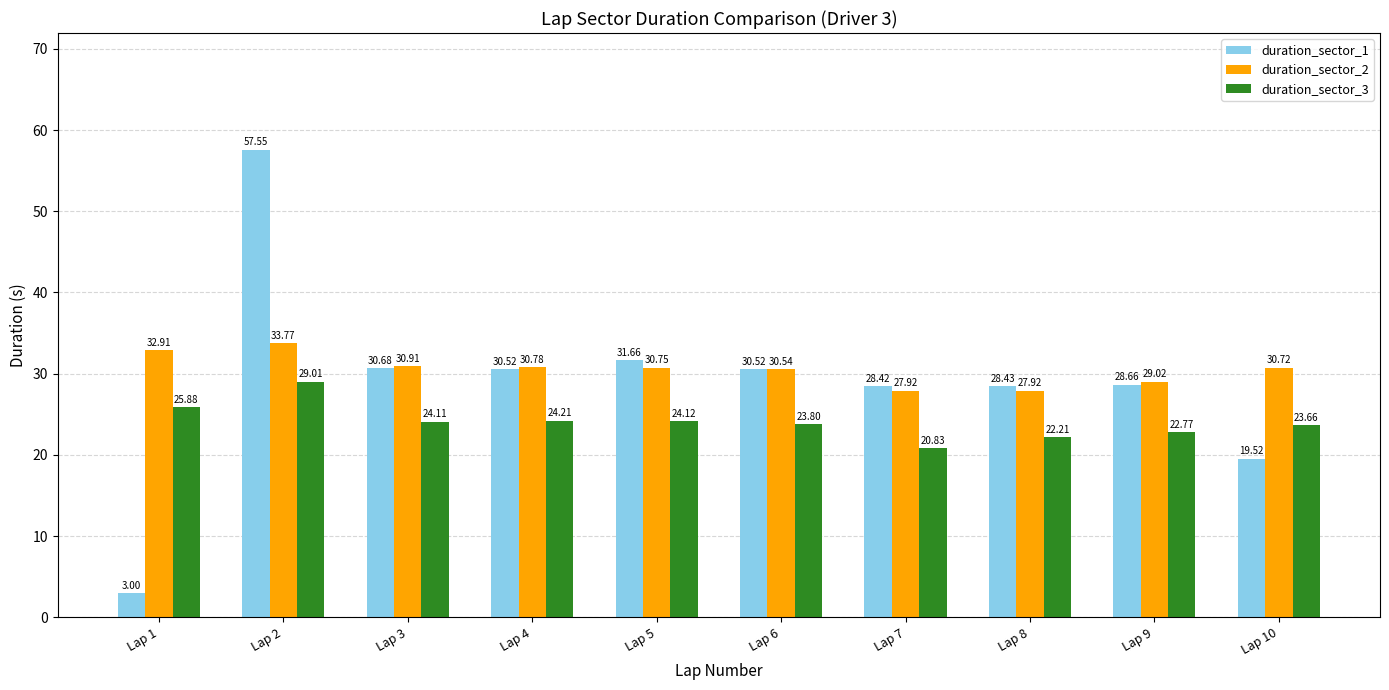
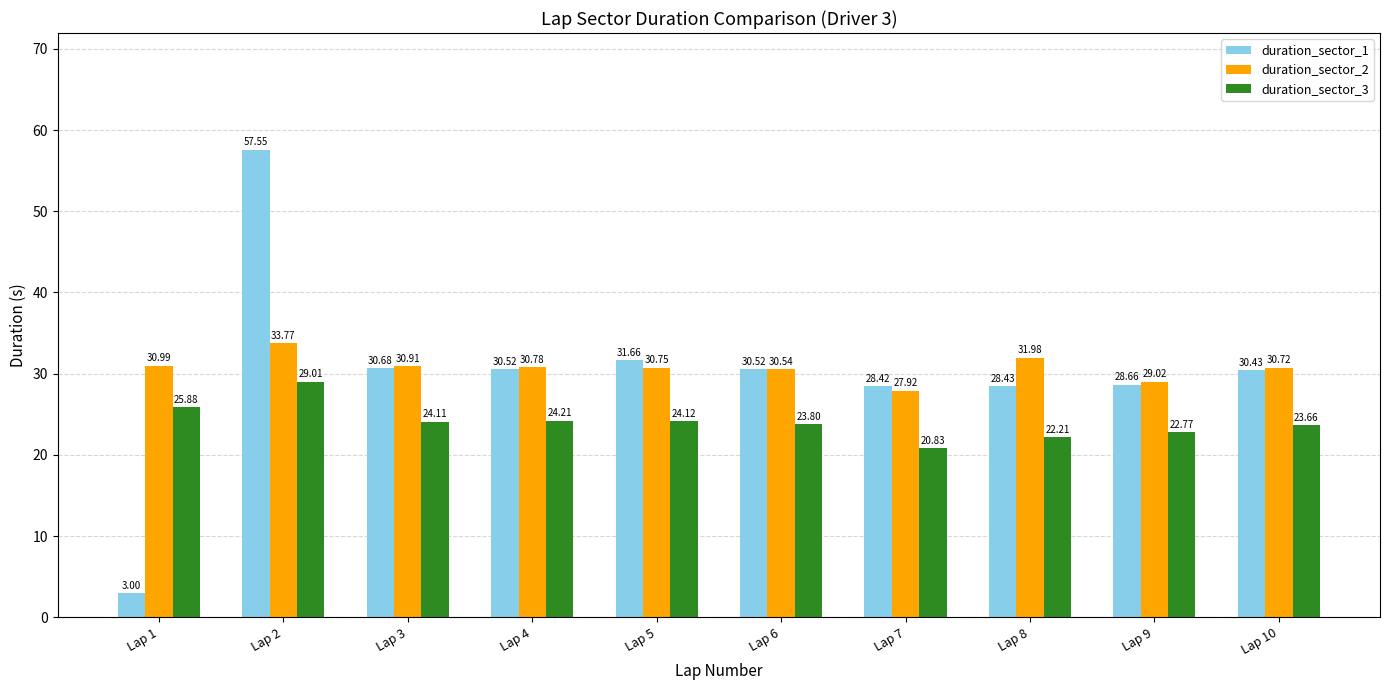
  {
    "duration_sector_1": {
      "Lap 1": 3.00,
      "Lap 2": 57.55,
      "Lap 3": 30.68,
      "Lap 4": 30.52,
      "Lap 5": 31.66,
      "Lap 6": 30.52,
      "Lap 7": 28.42,
      "Lap 8": 28.43,
      "Lap 9": 28.66,
-     "Lap 10": 19.52
+     "Lap 10": 30.43
    },
    "duration_sector_2": {
-     "Lap 1": 32.91,
+     "Lap 1": 30.99,
      "Lap 2": 33.77,
      "Lap 3": 30.91,
      "Lap 4": 30.78,
      "Lap 5": 30.75,
      "Lap 6": 30.54,
      "Lap 7": 27.92,
-     "Lap 8": 27.92,
+     "Lap 8": 31.98,
      "Lap 9": 29.02,
      "Lap 10": 30.72
    },
    "duration_sector_3": {
      "Lap 1": 25.88,
      "Lap 2": 29.01,
      "Lap 3": 24.11,
      "Lap 4": 24.21,
      "Lap 5": 24.12,
      "Lap 6": 23.80,
      "Lap 7": 20.83,
      "Lap 8": 22.21,
      "Lap 9": 22.77,
      "Lap 10": 23.66
    }
  }
